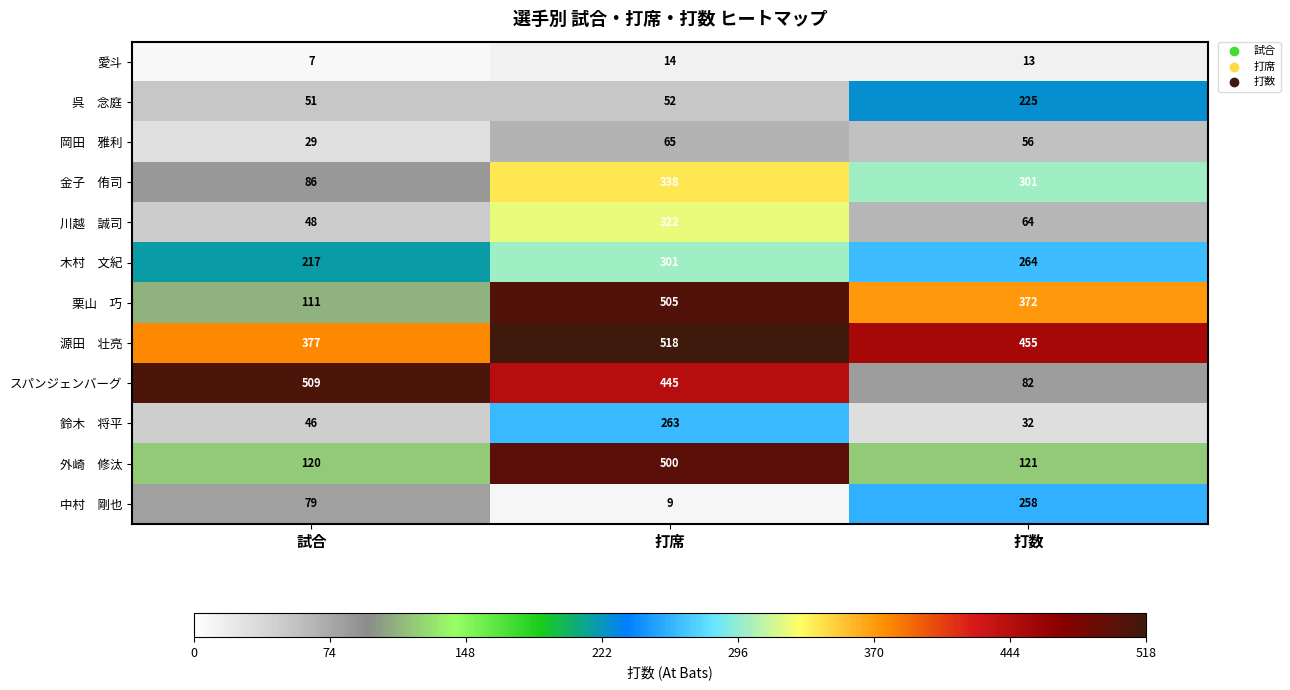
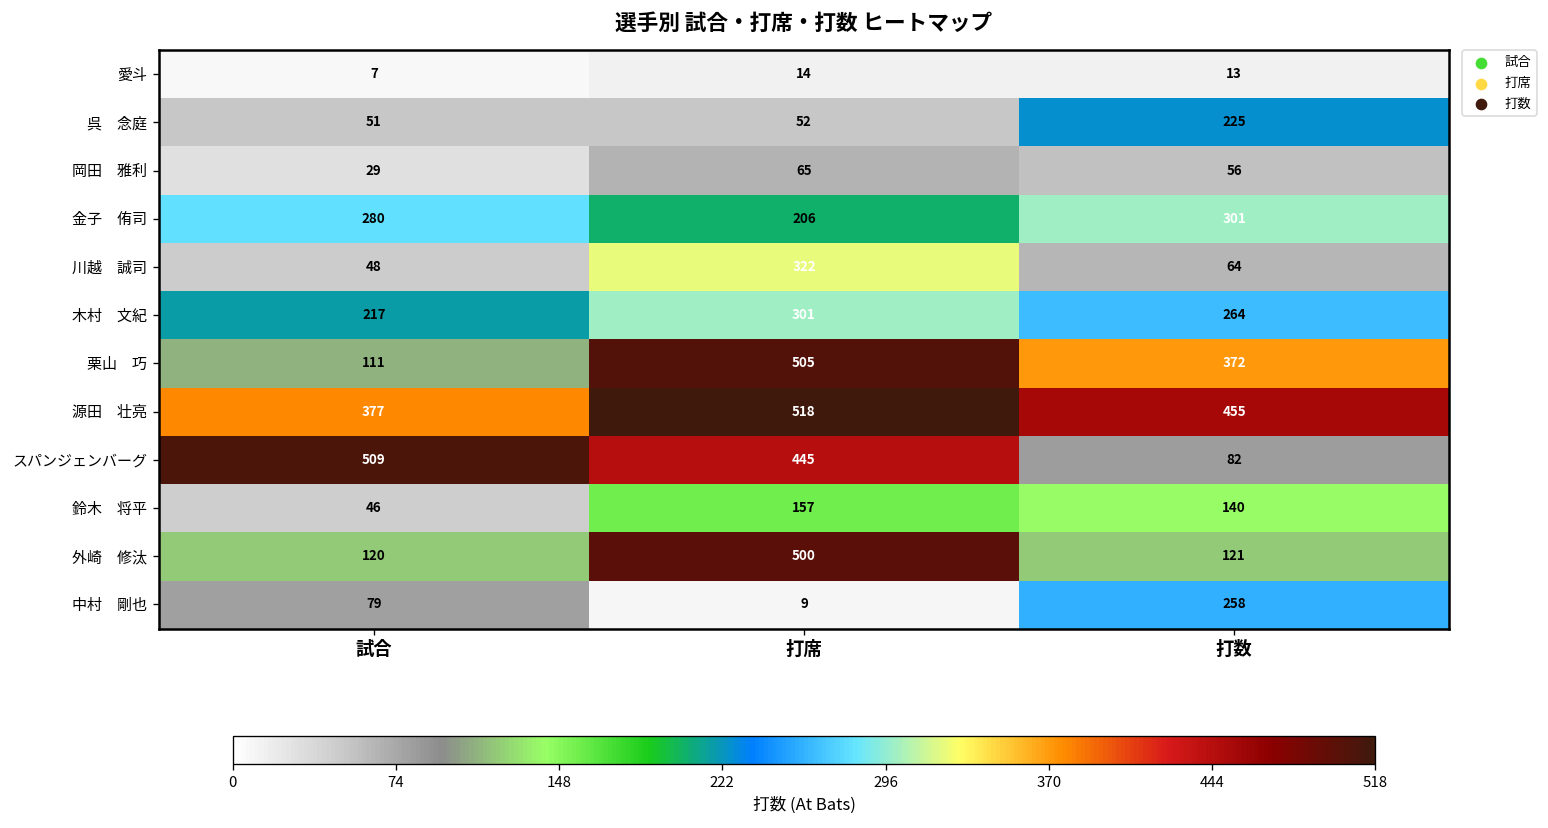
  {
    "愛斗": {
      "試合": 7,
      "打席": 14,
      "打数": 13
    },
    "呉 念庭": {
      "試合": 51,
      "打席": 52,
      "打数": 225
    },
    "岡田 雅利": {
      "試合": 29,
      "打席": 65,
      "打数": 56
    },
    "金子 侑司": {
-     "試合": 86,
-     "打席": 338,
+     "試合": 280,
+     "打席": 206,
      "打数": 301
    },
    "川越 誠司": {
      "試合": 48,
      "打席": 322,
      "打数": 64
    },
    "木村 文紀": {
      "試合": 217,
      "打席": 301,
      "打数": 264
    },
    "栗山 巧": {
      "試合": 111,
      "打席": 505,
      "打数": 372
    },
    "源田 壮亮": {
      "試合": 377,
      "打席": 518,
      "打数": 455
    },
    "スパンジェンバーグ": {
      "試合": 509,
      "打席": 445,
      "打数": 82
    },
    "鈴木 将平": {
      "試合": 46,
-     "打席": 263,
-     "打数": 32
+     "打席": 157,
+     "打数": 140
    },
    "外崎 修汰": {
      "試合": 120,
      "打席": 500,
      "打数": 121
    },
    "中村 剛也": {
      "試合": 79,
      "打席": 9,
      "打数": 258
    }
  }
